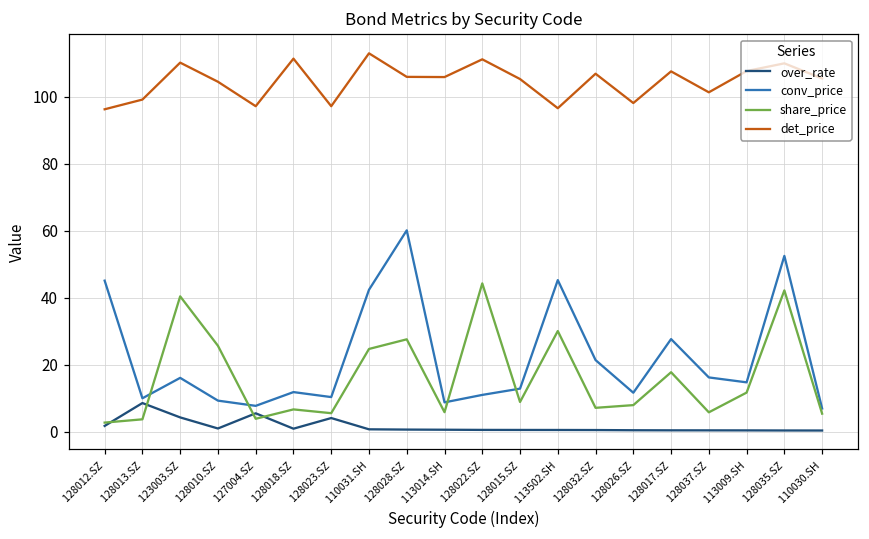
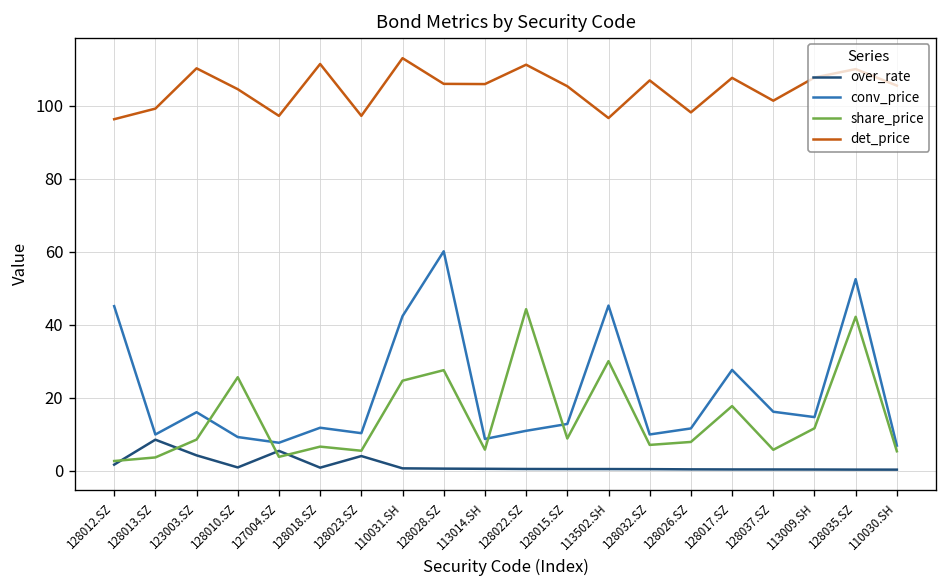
  {
    "over_rate": {
      "128012.SZ": 2,
      "128013.SZ": 9,
      "123003.SZ": 4,
      "128010.SZ": 1,
      "127004.SZ": 5,
      "128018.SZ": 1,
      "128023.SZ": 4,
      "110031.SH": 1,
      "128028.SZ": 1,
      "113014.SH": 1,
      "128022.SZ": 1,
      "128015.SZ": 1,
      "113502.SH": 1,
      "128032.SZ": 0,
      "128026.SZ": 0,
      "128017.SZ": 0,
      "128037.SZ": 0,
      "113009.SH": 0,
      "128035.SZ": 0,
      "110030.SH": 0
    },
    "conv_price": {
      "128012.SZ": 45,
      "128013.SZ": 10,
      "123003.SZ": 16,
      "128010.SZ": 9,
      "127004.SZ": 8,
      "128018.SZ": 12,
      "128023.SZ": 10,
      "110031.SH": 42,
      "128028.SZ": 60,
      "113014.SH": 9,
      "128022.SZ": 11,
      "128015.SZ": 13,
      "113502.SH": 45,
-     "128032.SZ": 21,
+     "128032.SZ": 10,
      "128026.SZ": 12,
      "128017.SZ": 28,
      "128037.SZ": 16,
      "113009.SH": 15,
      "128035.SZ": 53,
      "110030.SH": 7
    },
    "share_price": {
      "128012.SZ": 3,
      "128013.SZ": 4,
-     "123003.SZ": 40,
+     "123003.SZ": 9,
      "128010.SZ": 26,
      "127004.SZ": 4,
      "128018.SZ": 7,
      "128023.SZ": 6,
      "110031.SH": 25,
      "128028.SZ": 28,
      "113014.SH": 6,
      "128022.SZ": 44,
      "128015.SZ": 9,
      "113502.SH": 30,
      "128032.SZ": 7,
      "128026.SZ": 8,
      "128017.SZ": 18,
      "128037.SZ": 6,
      "113009.SH": 12,
      "128035.SZ": 42,
      "110030.SH": 5
    },
    "det_price": {
      "128012.SZ": 96,
      "128013.SZ": 99,
      "123003.SZ": 110,
      "128010.SZ": 105,
      "127004.SZ": 97,
      "128018.SZ": 111,
      "128023.SZ": 97,
      "110031.SH": 113,
      "128028.SZ": 106,
      "113014.SH": 106,
      "128022.SZ": 111,
      "128015.SZ": 105,
      "113502.SH": 97,
      "128032.SZ": 107,
      "128026.SZ": 98,
      "128017.SZ": 108,
      "128037.SZ": 101
    }
  }
